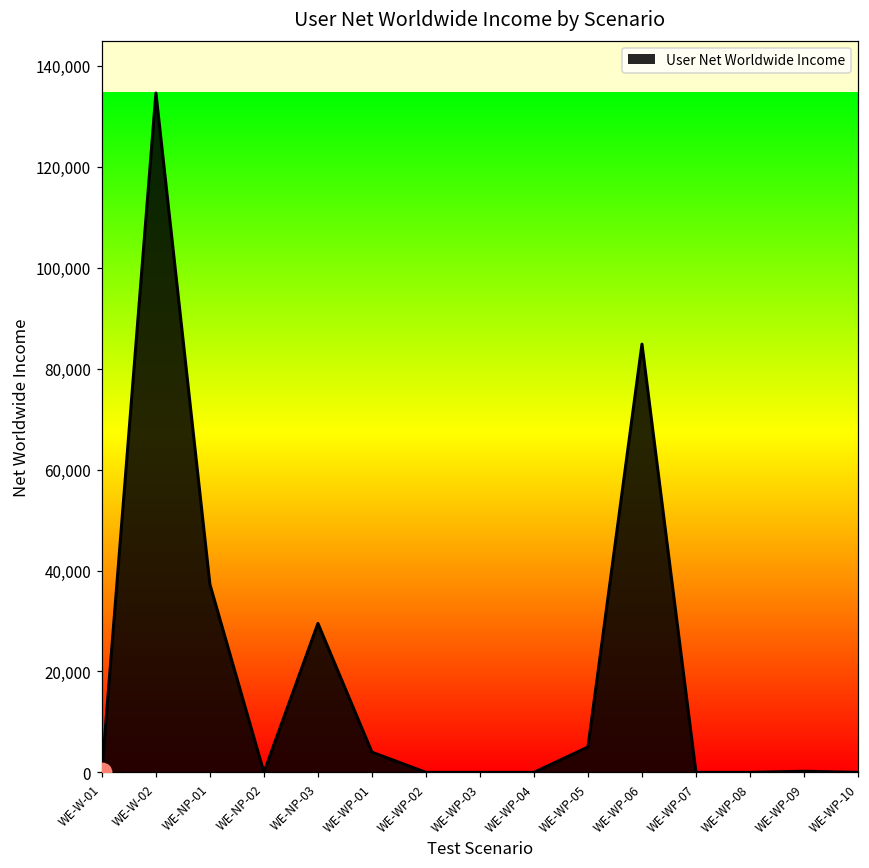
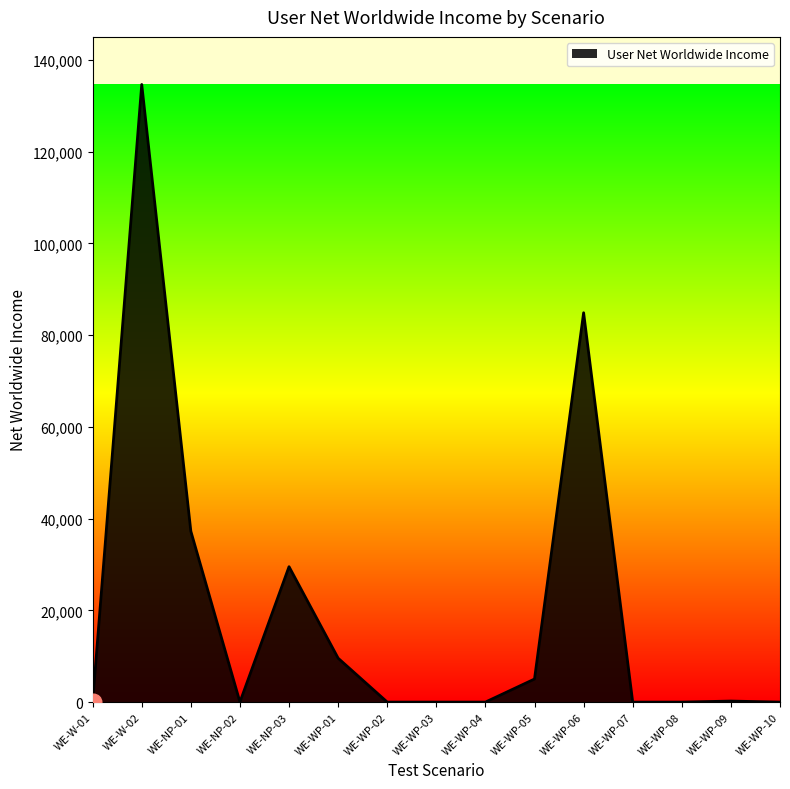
  {
    "User Net Worldwide Income": {
      "WE-W-02": "135,000",
      "WE-NP-01": "37,000",
      "WE-NP-02": "0",
      "WE-NP-03": "30,000",
-     "WE-WP-01": "4,000",
+     "WE-WP-01": "10,000",
      "WE-WP-02": "0",
      "WE-WP-03": "0",
      "WE-WP-04": "0",
      "WE-WP-05": "5,000",
      "WE-WP-06": "85,000",
      "WE-WP-07": "0",
      "WE-WP-08": "0",
      "WE-WP-09": "0",
      "WE-WP-10": "0"
    }
  }
